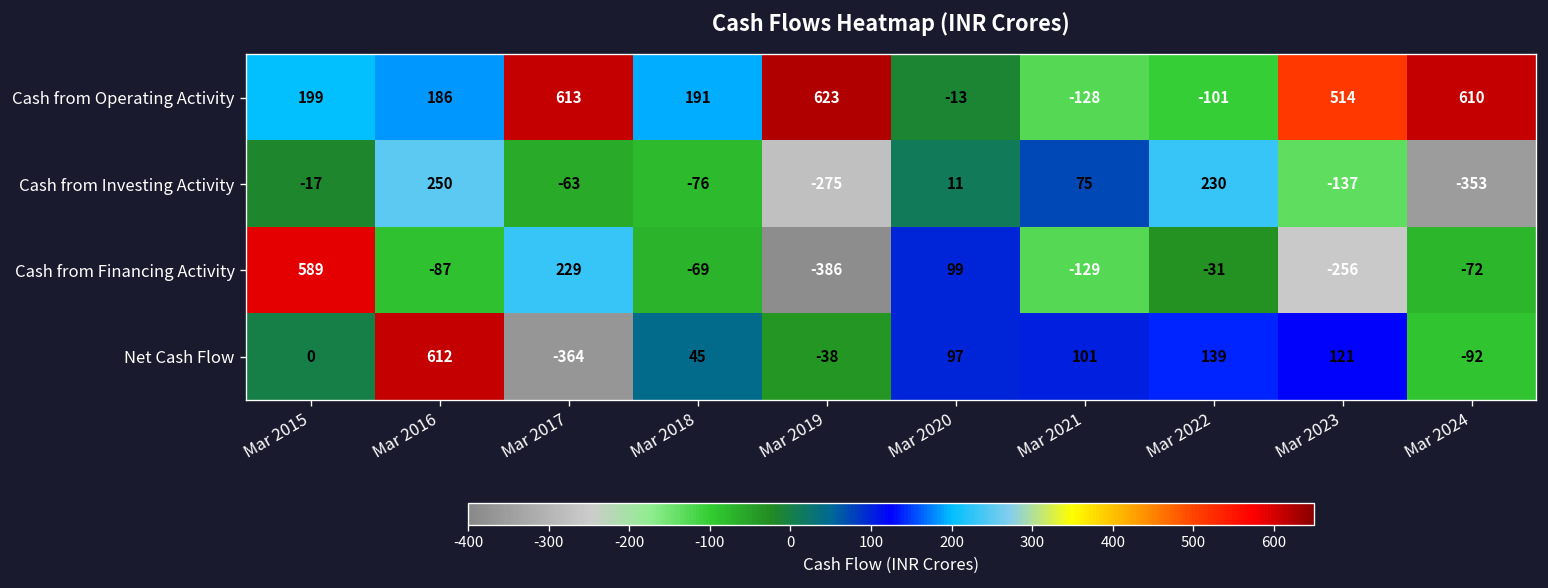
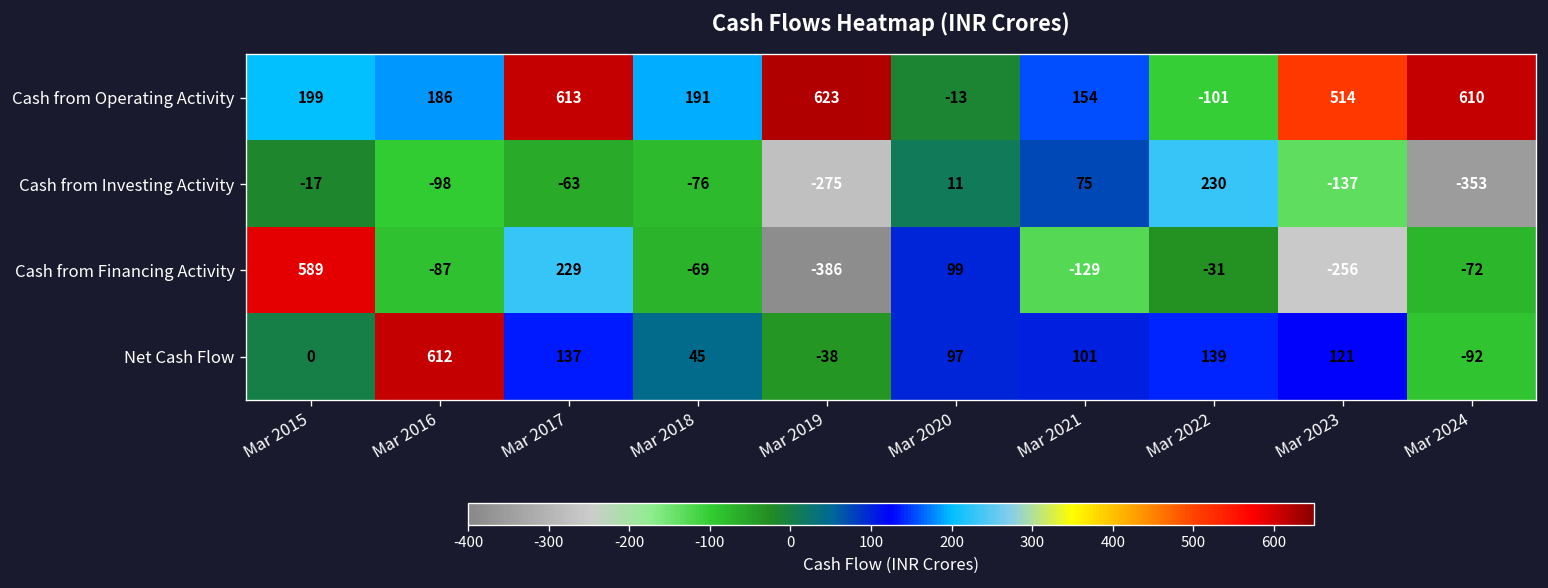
  {
    "Cash from Operating Activity": {
      "Mar 2015": 199,
      "Mar 2016": 186,
      "Mar 2017": 613,
      "Mar 2018": 191,
      "Mar 2019": 623,
      "Mar 2020": -13,
-     "Mar 2021": -128,
+     "Mar 2021": 154,
      "Mar 2022": -101,
      "Mar 2023": 514,
      "Mar 2024": 610
    },
    "Cash from Investing Activity": {
      "Mar 2015": -17,
-     "Mar 2016": 250,
+     "Mar 2016": -98,
      "Mar 2017": -63,
      "Mar 2018": -76,
      "Mar 2019": -275,
      "Mar 2020": 11,
      "Mar 2021": 75,
      "Mar 2022": 230,
      "Mar 2023": -137,
      "Mar 2024": -353
    },
    "Cash from Financing Activity": {
      "Mar 2015": 589,
      "Mar 2016": -87,
      "Mar 2017": 229,
      "Mar 2018": -69,
      "Mar 2019": -386,
      "Mar 2020": 99,
      "Mar 2021": -129,
      "Mar 2022": -31,
      "Mar 2023": -256,
      "Mar 2024": -72
    },
    "Net Cash Flow": {
      "Mar 2015": 0,
      "Mar 2016": 612,
-     "Mar 2017": -364,
+     "Mar 2017": 137,
      "Mar 2018": 45,
      "Mar 2019": -38,
      "Mar 2020": 97,
      "Mar 2021": 101,
      "Mar 2022": 139,
      "Mar 2023": 121,
      "Mar 2024": -92
    }
  }
